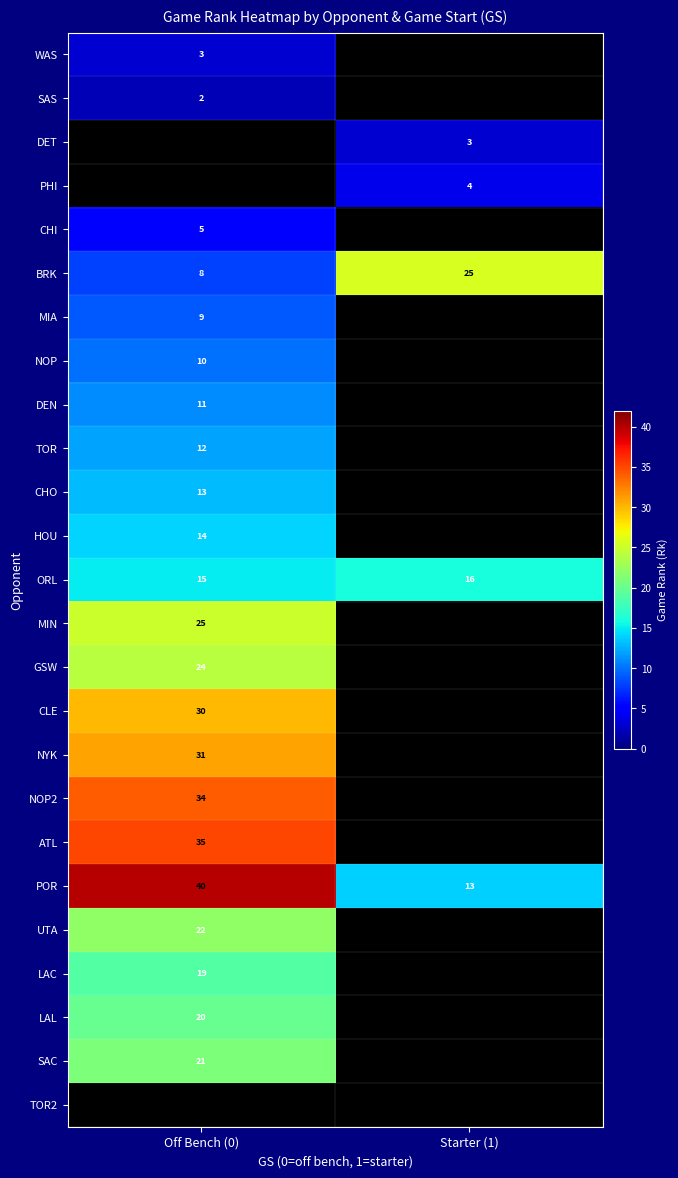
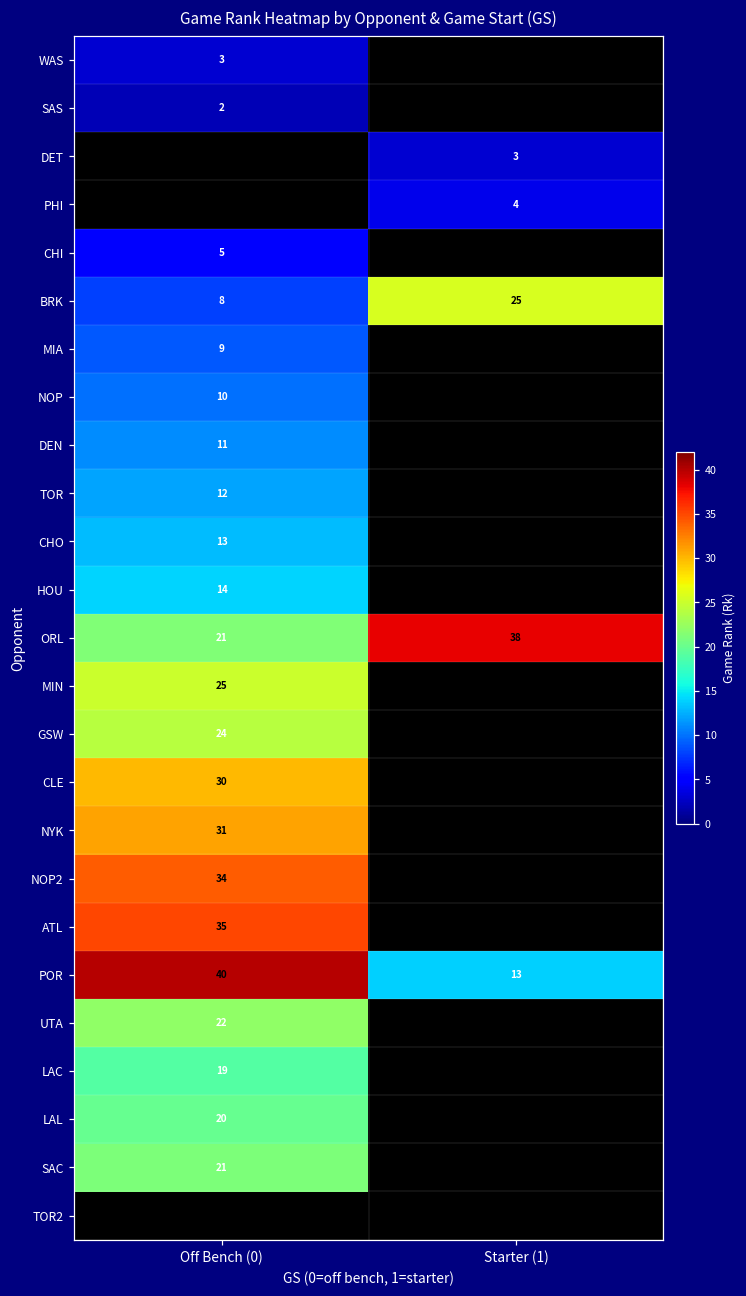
  {
    "WAS": {
      "Off Bench (0)": 3
    },
    "SAS": {
      "Off Bench (0)": 2
    },
    "DET": {
      "Starter (1)": 3
    },
    "PHI": {
      "Starter (1)": 4
    },
    "CHI": {
      "Off Bench (0)": 5
    },
    "BRK": {
      "Off Bench (0)": 8,
      "Starter (1)": 25
    },
    "MIA": {
      "Off Bench (0)": 9
    },
    "NOP": {
      "Off Bench (0)": 10
    },
    "DEN": {
      "Off Bench (0)": 11
    },
    "TOR": {
      "Off Bench (0)": 12
    },
    "CHO": {
      "Off Bench (0)": 13
    },
    "HOU": {
      "Off Bench (0)": 14
    },
    "ORL": {
-     "Off Bench (0)": 15,
-     "Starter (1)": 16
+     "Off Bench (0)": 21,
+     "Starter (1)": 38
    },
    "MIN": {
      "Off Bench (0)": 25
    },
    "GSW": {
      "Off Bench (0)": 24
    },
    "CLE": {
      "Off Bench (0)": 30
    },
    "NYK": {
      "Off Bench (0)": 31
    },
    "NOP2": {
      "Off Bench (0)": 34
    },
    "ATL": {
      "Off Bench (0)": 35
    },
    "POR": {
      "Off Bench (0)": 40,
      "Starter (1)": 13
    },
    "UTA": {
      "Off Bench (0)": 22
    },
    "LAC": {
      "Off Bench (0)": 19
    },
    "LAL": {
      "Off Bench (0)": 20
    },
    "SAC": {
      "Off Bench (0)": 21
    }
  }
